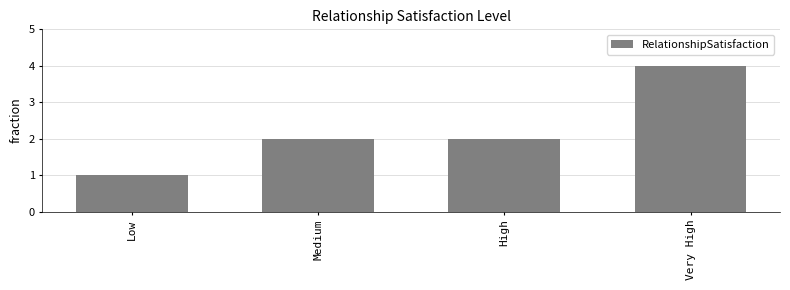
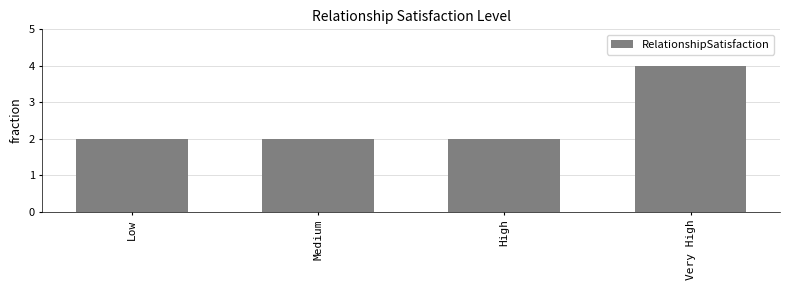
  {
-   "Low": 1,
+   "Low": 2,
    "Medium": 2,
    "High": 2,
    "Very High": 4
  }
